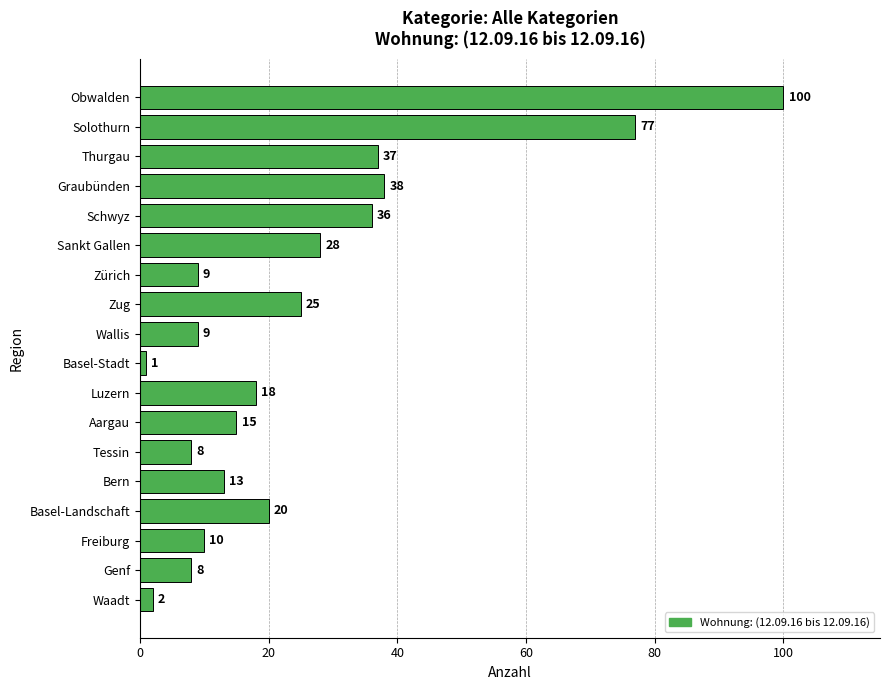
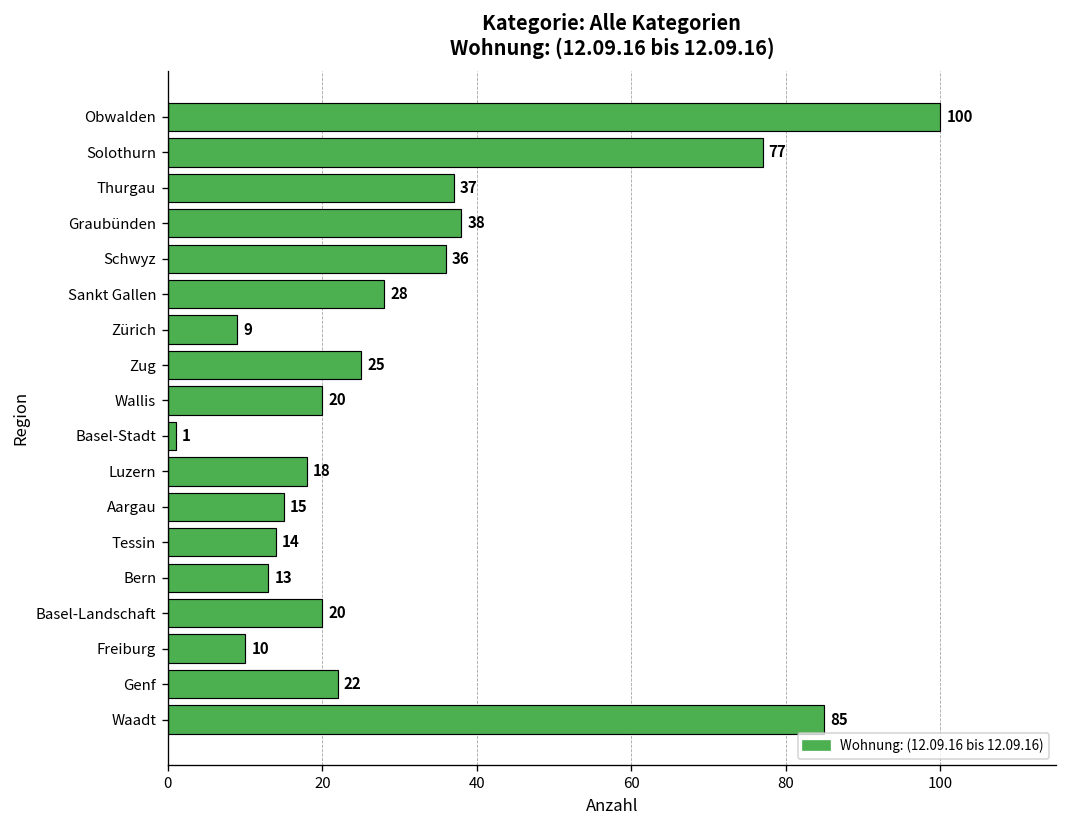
  {
    "Obwalden": 100,
    "Solothurn": 77,
    "Thurgau": 37,
    "Graubünden": 38,
    "Schwyz": 36,
    "Sankt Gallen": 28,
    "Zürich": 9,
    "Zug": 25,
-   "Wallis": 9,
+   "Wallis": 20,
    "Basel-Stadt": 1,
    "Luzern": 18,
    "Aargau": 15,
-   "Tessin": 8,
+   "Tessin": 14,
    "Bern": 13,
    "Basel-Landschaft": 20,
    "Freiburg": 10,
-   "Genf": 8,
-   "Waadt": 2
+   "Genf": 22,
+   "Waadt": 85
  }
